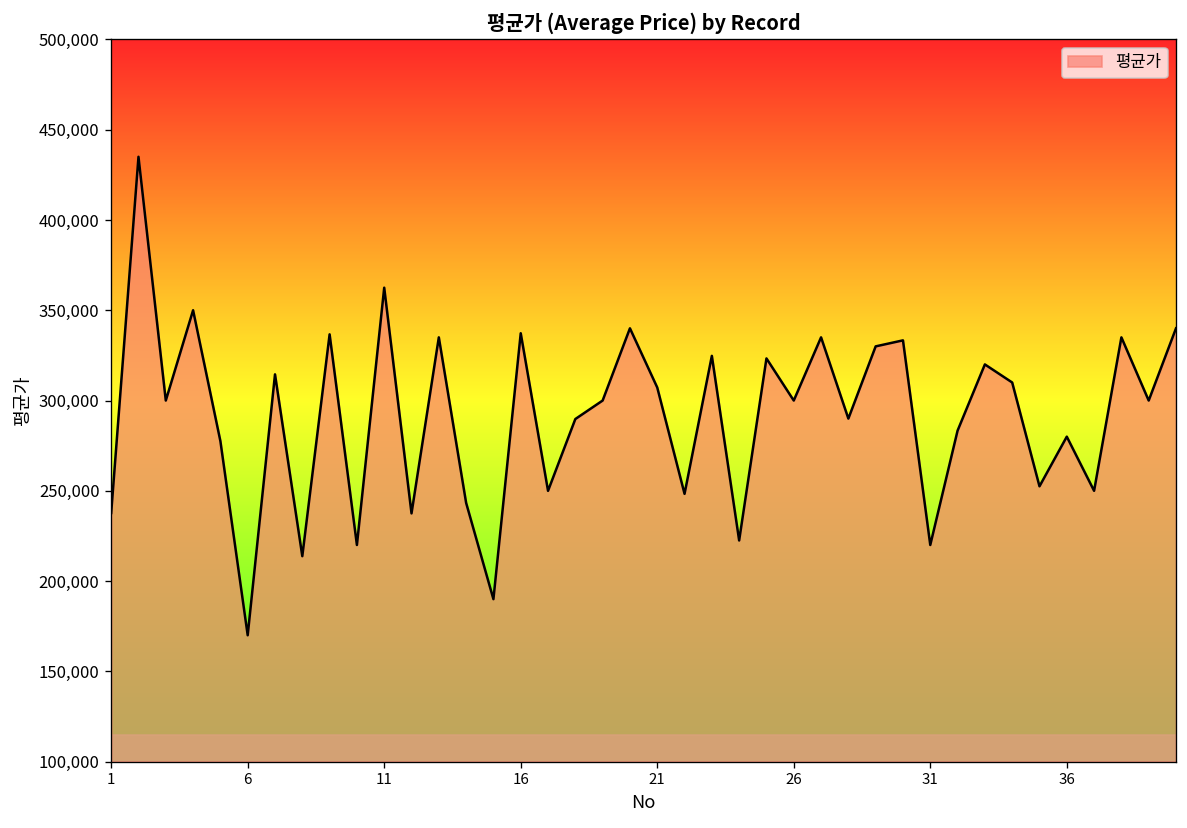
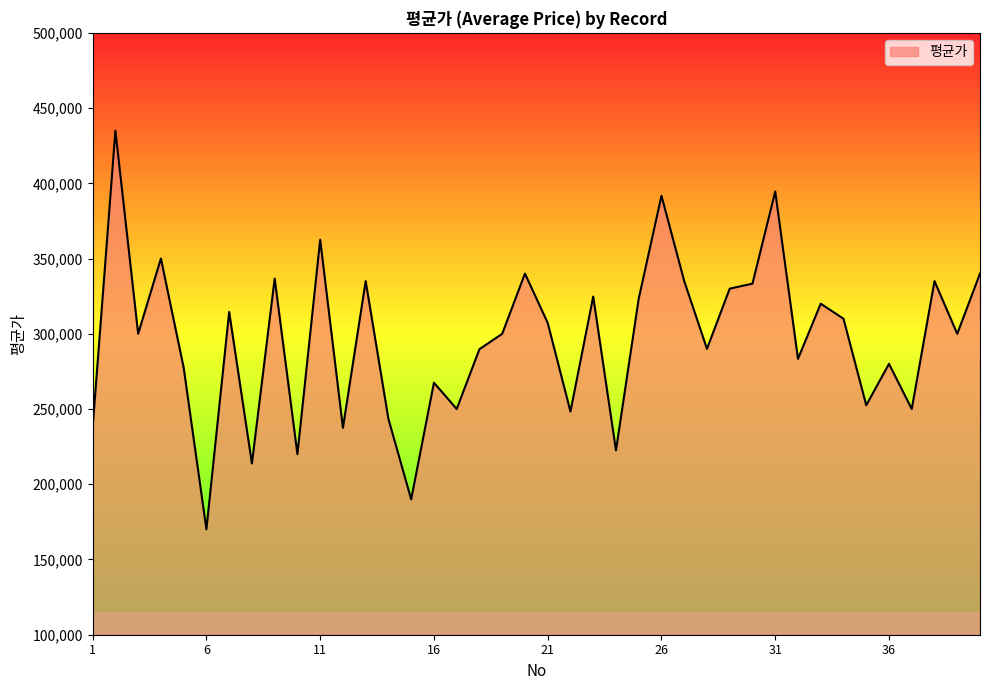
  {
    "1": "238,000",
    "6": "170,000",
    "11": "363,000",
-   "16": "337,000",
+   "16": "268,000",
    "21": "307,000",
-   "26": "300,000",
-   "31": "220,000",
+   "26": "392,000",
+   "31": "395,000",
    "36": "280,000"
  }
